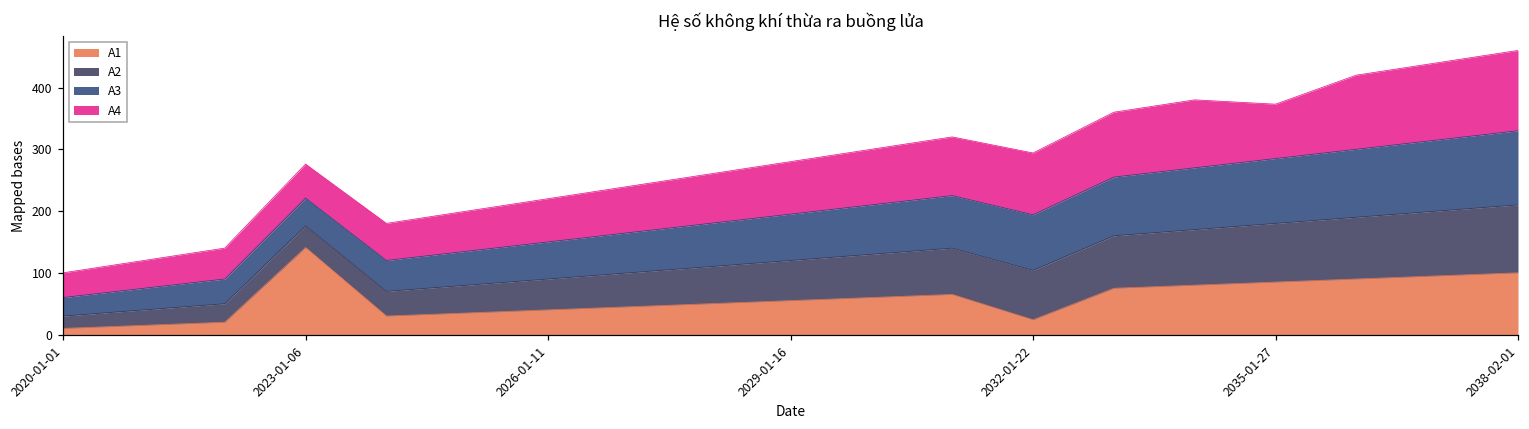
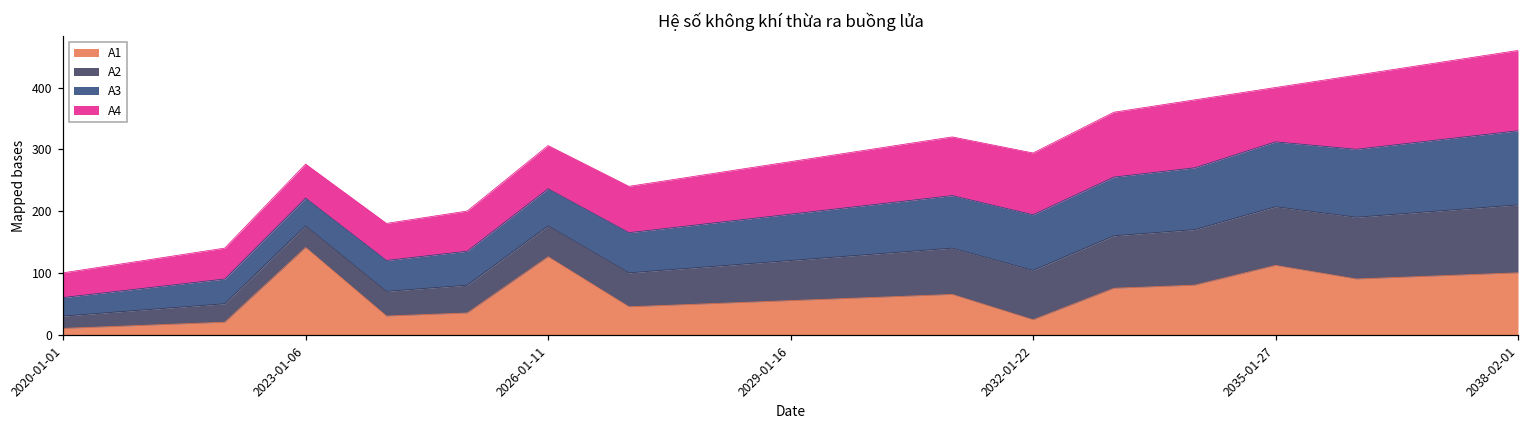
  {
    "A1": {
      "2020-01-01": 10,
      "2023-01-06": 140,
-     "2026-01-11": 40,
+     "2026-01-11": 130,
      "2029-01-16": 60,
      "2032-01-22": 20,
-     "2035-01-27": 90,
+     "2035-01-27": 110,
      "2038-02-01": 100
    },
    "A4": {
      "2020-01-01": 40,
      "2023-01-06": 60,
      "2026-01-11": 70,
      "2029-01-16": 90,
      "2032-01-22": 100,
      "2035-01-27": 90,
      "2038-02-01": 130
    }
  }
